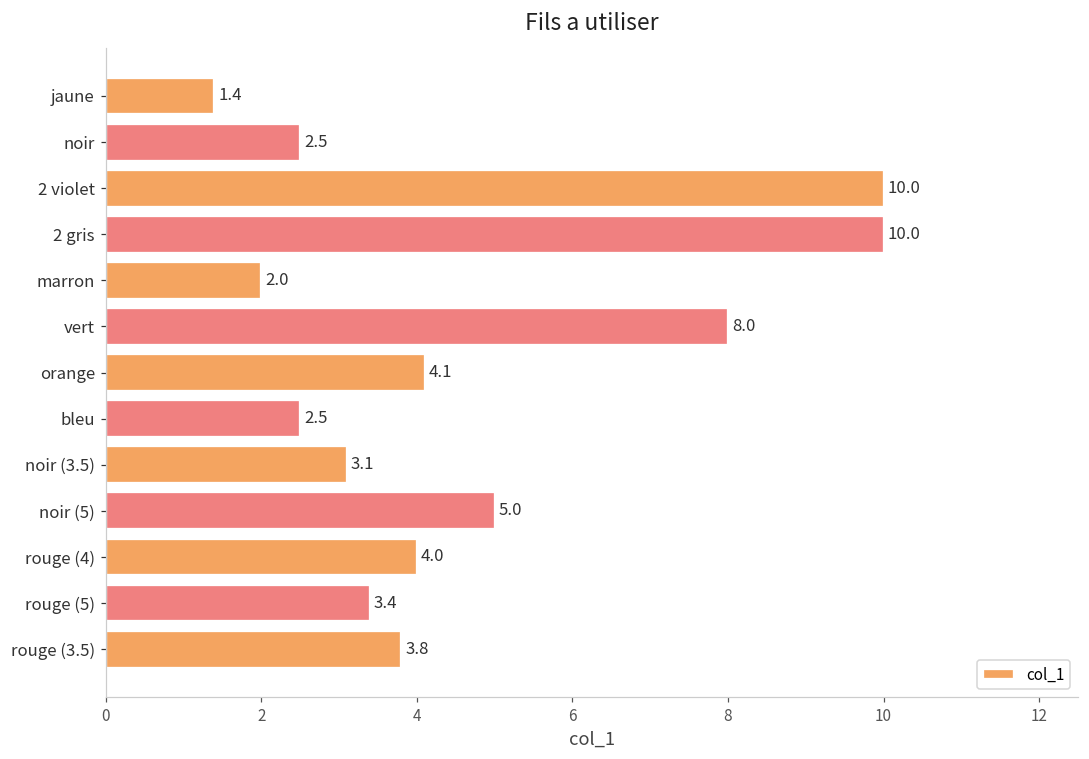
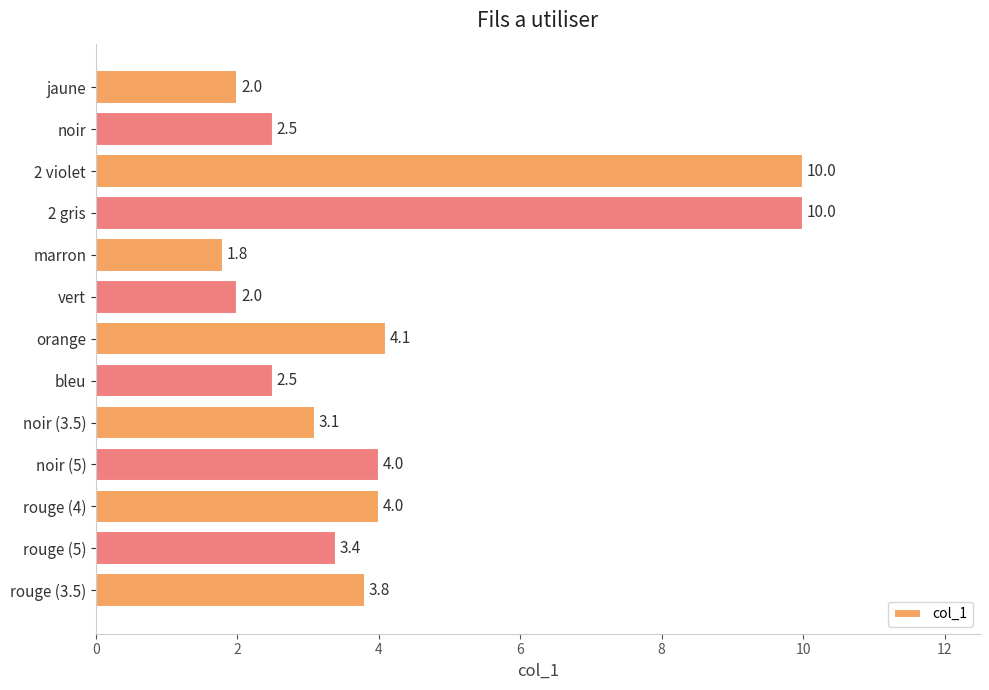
  {
-   "jaune": 1.4,
+   "jaune": 2.0,
    "noir": 2.5,
    "2 violet": 10.0,
    "2 gris": 10.0,
-   "marron": 2.0,
-   "vert": 8.0,
+   "marron": 1.8,
+   "vert": 2.0,
    "orange": 4.1,
    "bleu": 2.5,
    "noir (3.5)": 3.1,
-   "noir (5)": 5.0,
+   "noir (5)": 4.0,
    "rouge (4)": 4.0,
    "rouge (5)": 3.4,
    "rouge (3.5)": 3.8
  }
